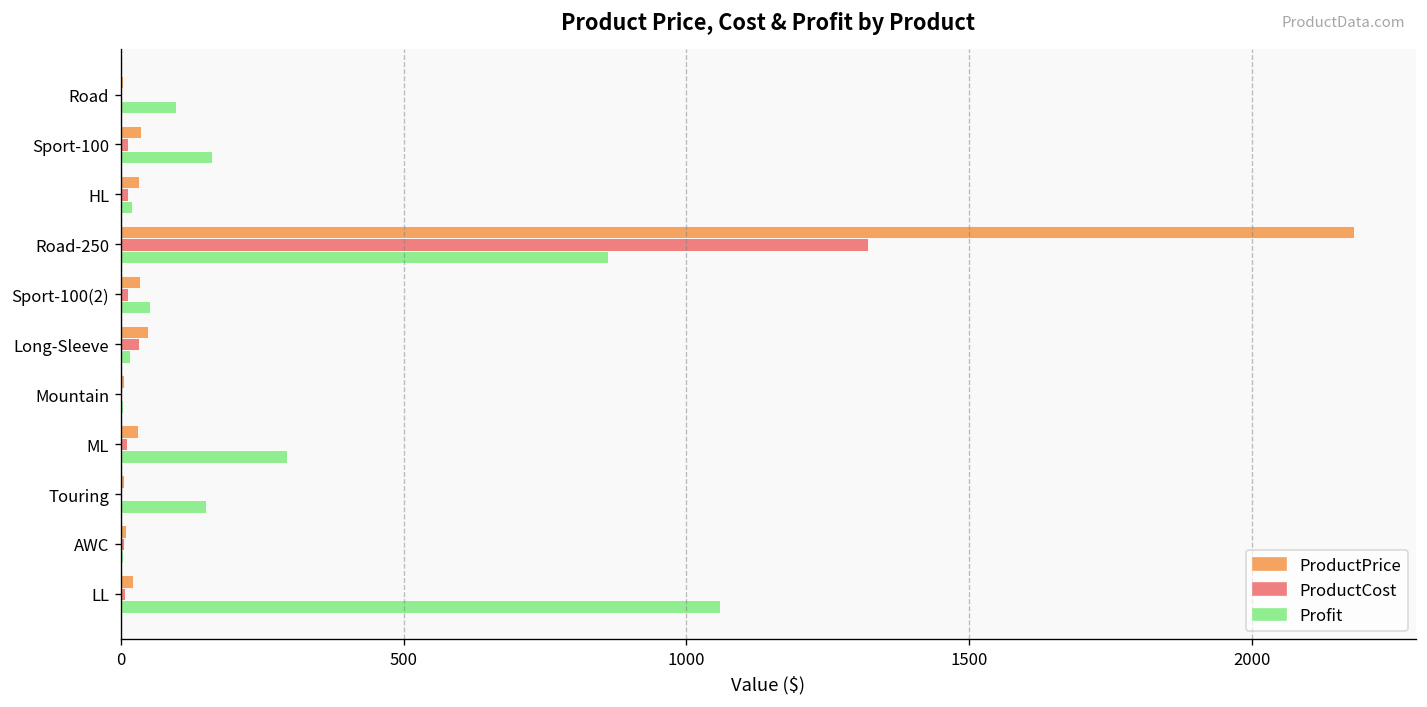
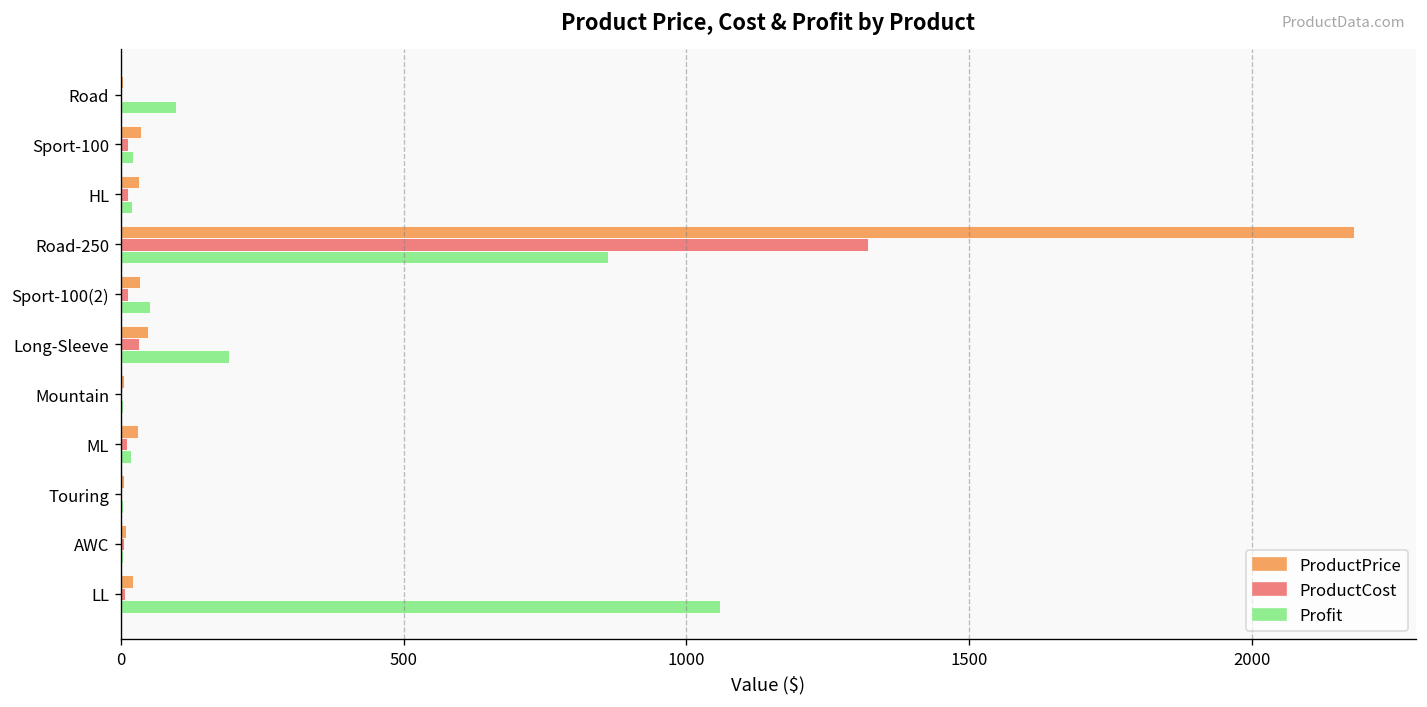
  {
    "Profit": {
      "Road": 100,
-     "Sport-100": 160,
+     "Sport-100": 20,
      "HL": 20,
      "Road-250": 860,
      "Sport-100(2)": 50,
-     "Long-Sleeve": 20,
-     "ML": 290,
-     "Touring": 150,
+     "Long-Sleeve": 190,
+     "ML": 20,
+     "Touring": 0,
      "LL": 1060
    }
  }
